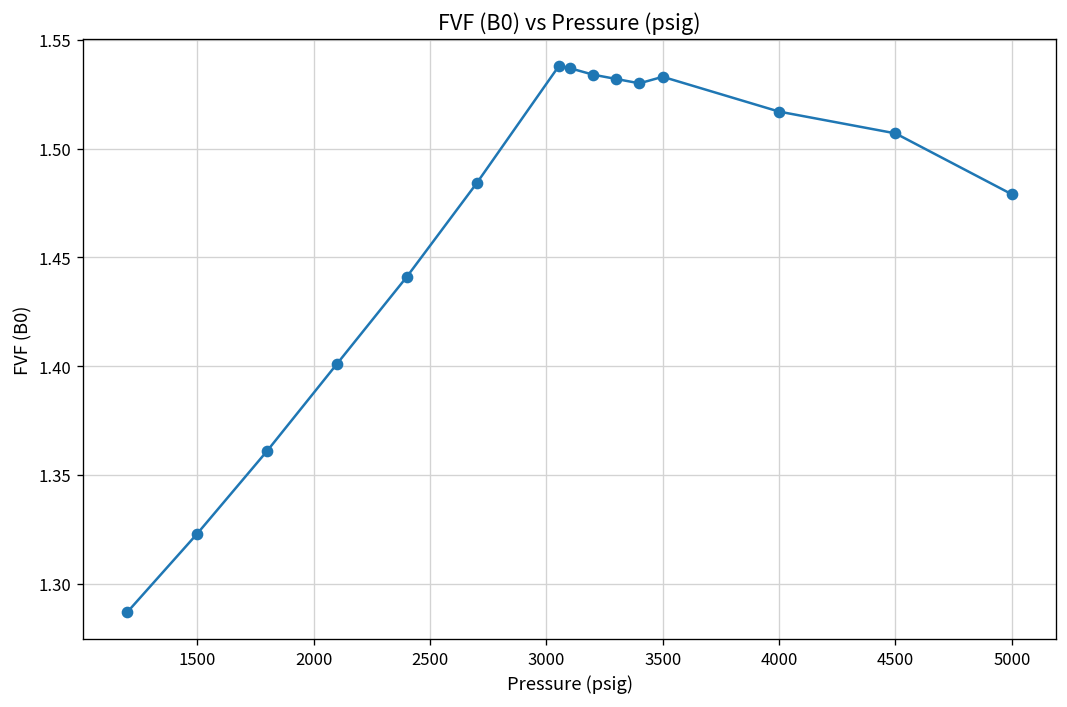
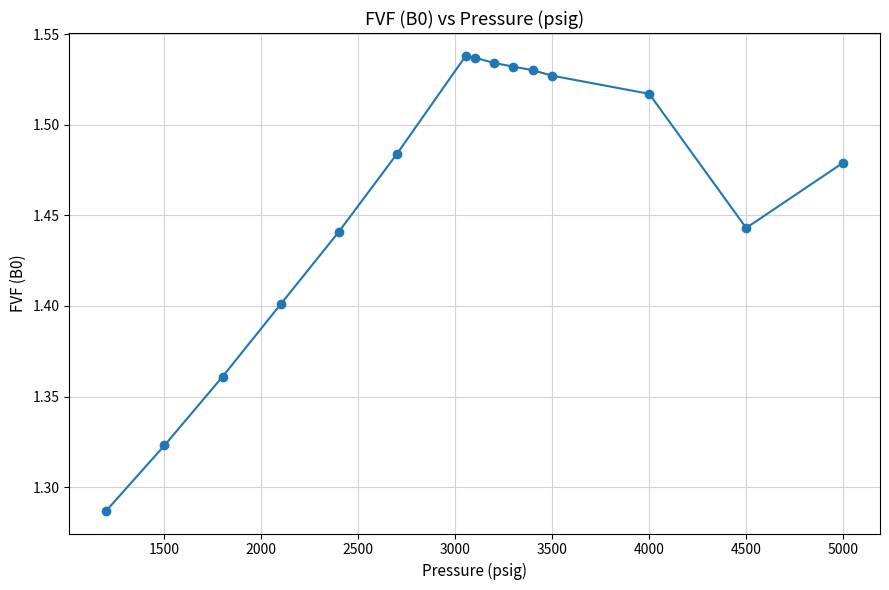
  {
    "1500": 1.323,
-   "3500": 1.533,
+   "3500": 1.527,
    "4000": 1.517,
-   "4500": 1.507,
+   "4500": 1.443,
    "5000": 1.479
  }
